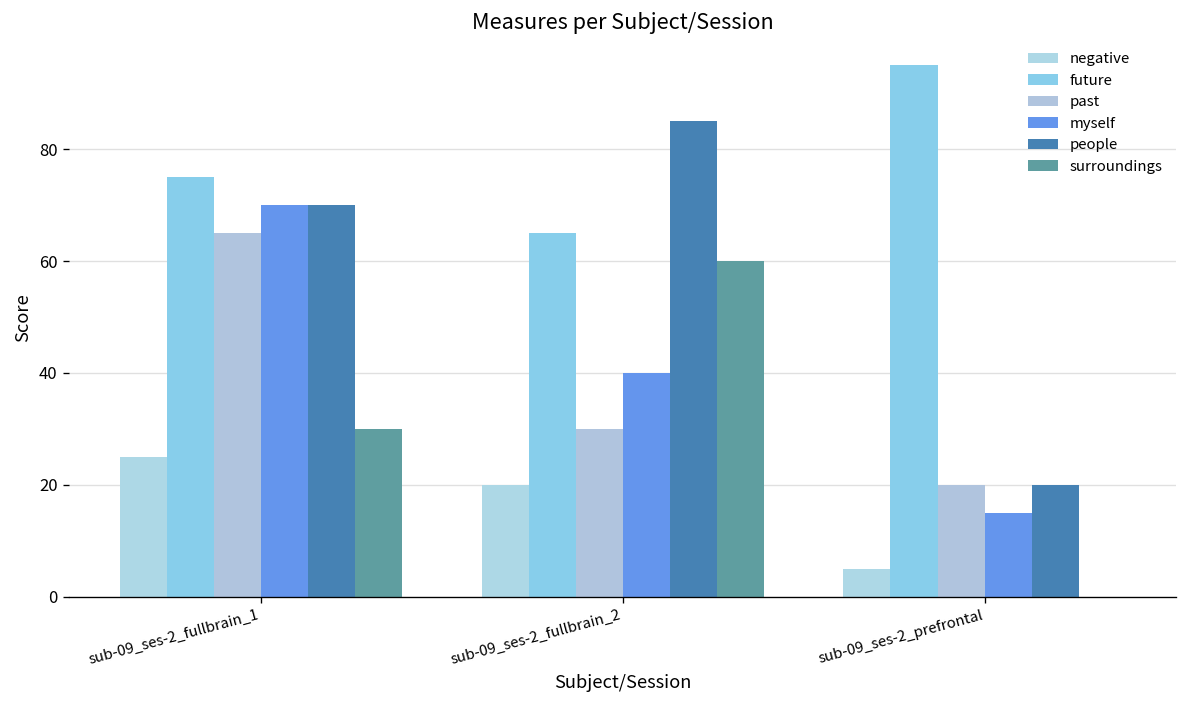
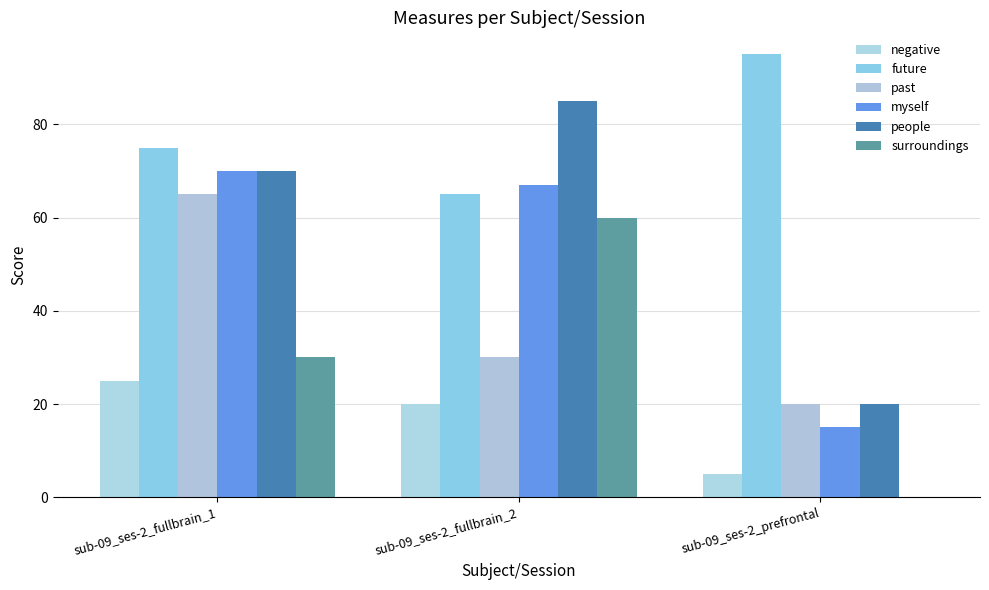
  {
    "myself": {
      "sub-09_ses-2_fullbrain_1": 70,
-     "sub-09_ses-2_fullbrain_2": 40,
+     "sub-09_ses-2_fullbrain_2": 67,
      "sub-09_ses-2_prefrontal": 15
    }
  }
